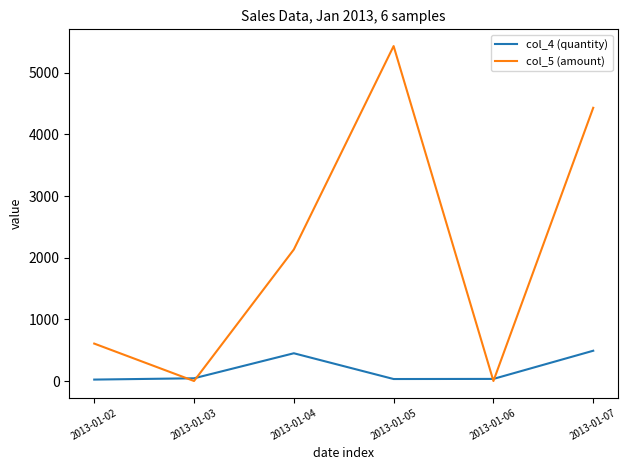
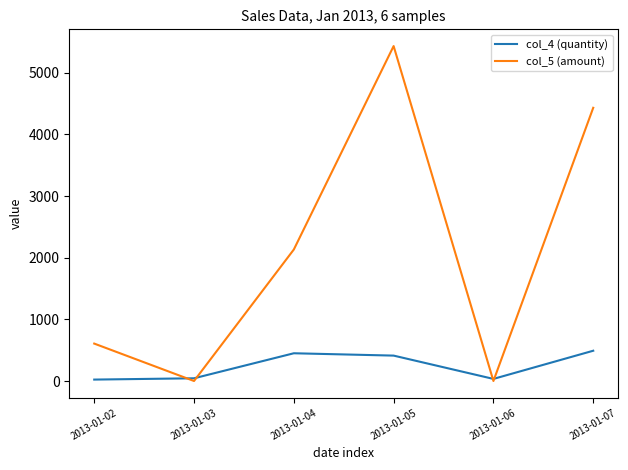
  {
    "col_4 (quantity)": {
      "2013-01-02": 0,
      "2013-01-03": 0,
      "2013-01-04": 500,
-     "2013-01-05": 0,
+     "2013-01-05": 400,
      "2013-01-07": 500
    },
    "col_5 (amount)": {
      "2013-01-02": 600,
      "2013-01-03": 0,
      "2013-01-04": 2100,
      "2013-01-05": 5400,
      "2013-01-07": 4400
    }
  }
